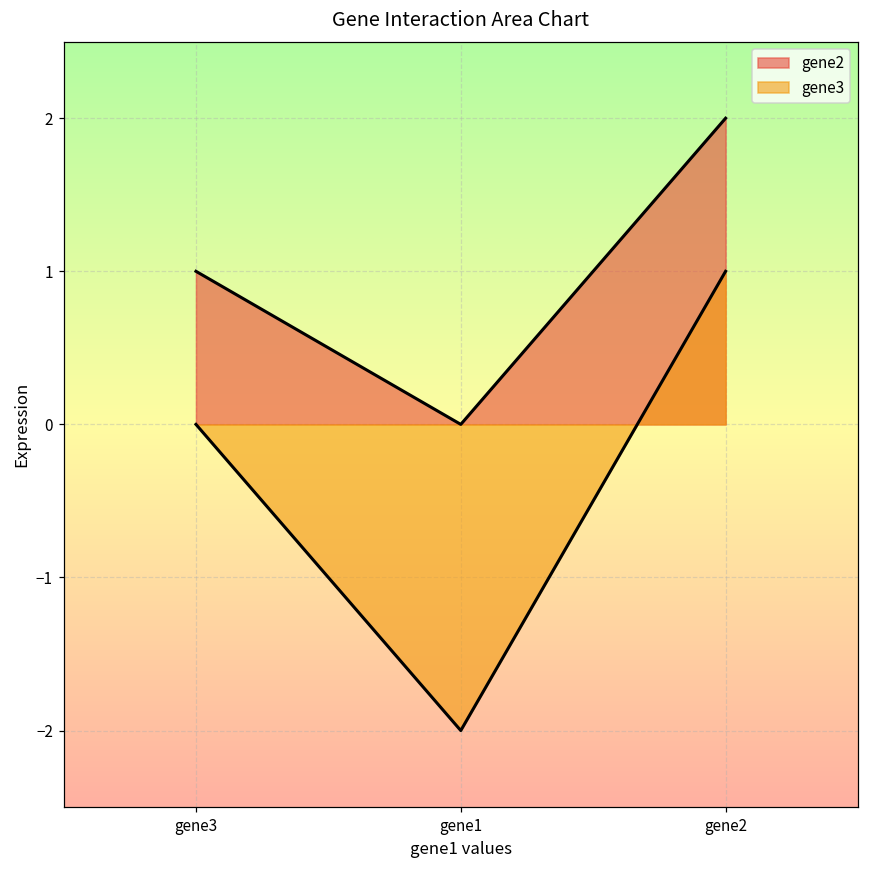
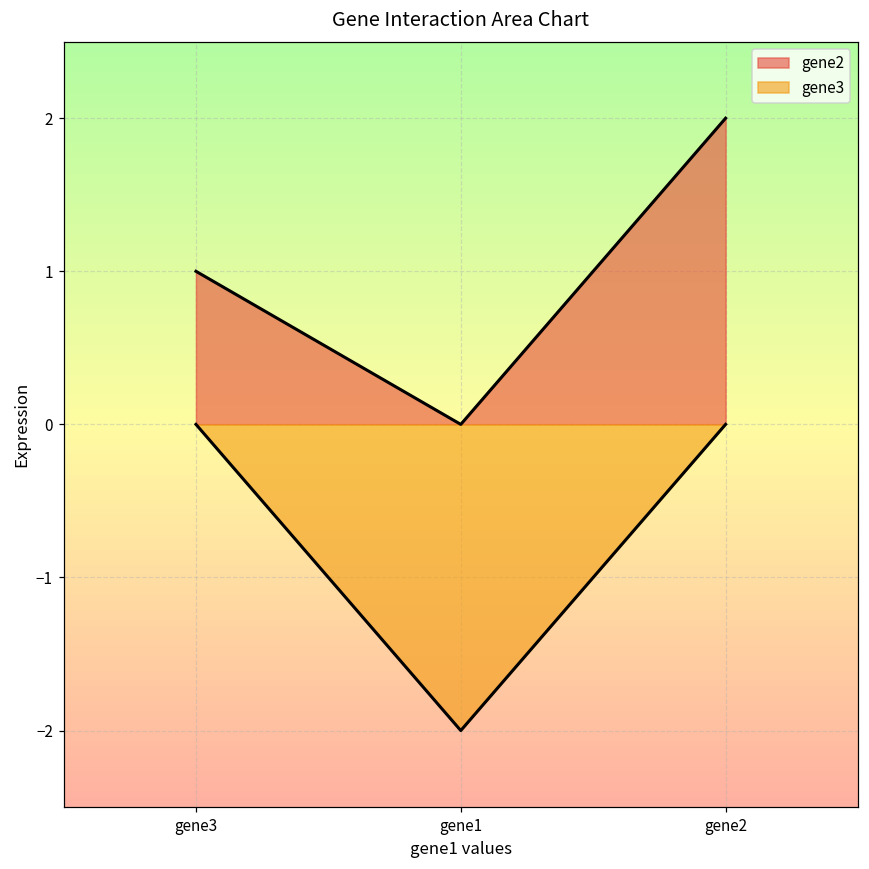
  {
    "gene2": {
      "gene3": 1,
      "gene2": 2
    },
    "gene3": {
-     "gene2": 1
+     "gene2": 0
    }
  }
